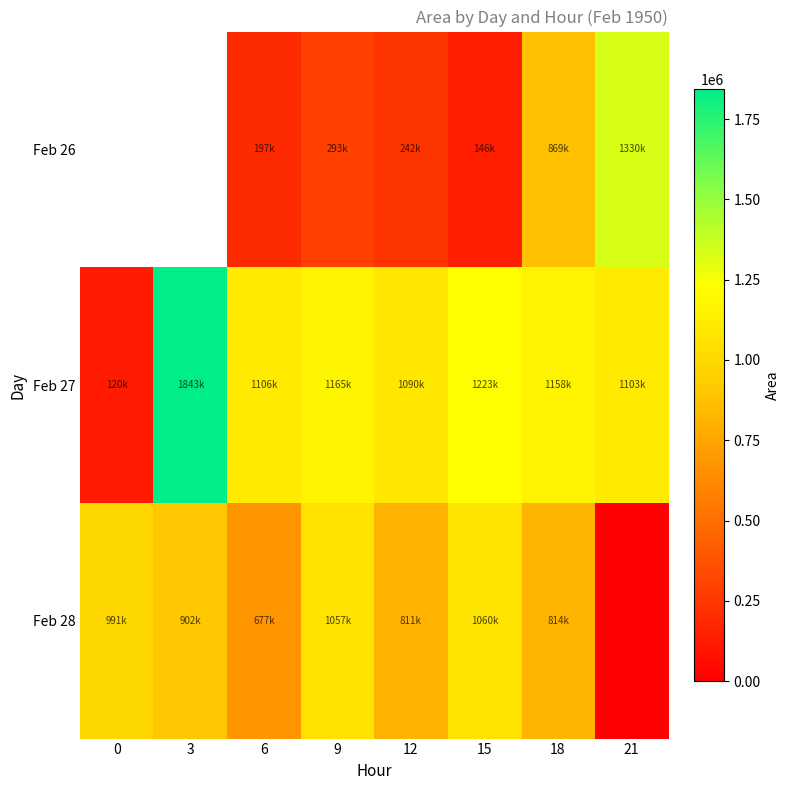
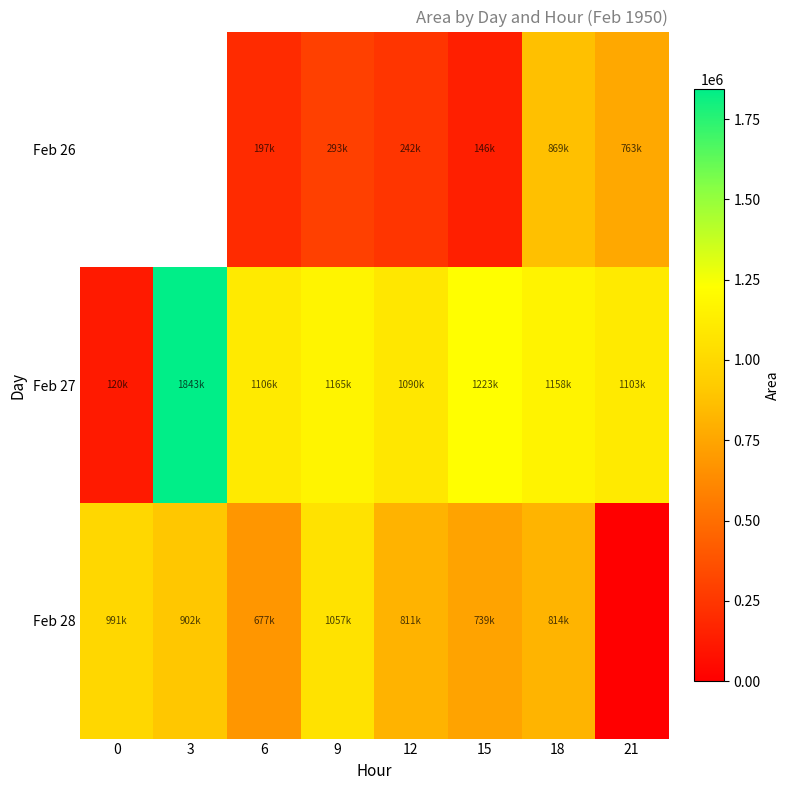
  {
    "Feb 26": {
      "6": "197k",
      "9": "293k",
      "12": "242k",
      "15": "146k",
      "18": "869k",
-     "21": "1330k"
+     "21": "763k"
    },
    "Feb 27": {
      "0": "120k",
      "3": "1843k",
      "6": "1106k",
      "9": "1165k",
      "12": "1090k",
      "15": "1223k",
      "18": "1158k",
      "21": "1103k"
    },
    "Feb 28": {
      "0": "991k",
      "3": "902k",
      "6": "677k",
      "9": "1057k",
      "12": "811k",
-     "15": "1060k",
+     "15": "739k",
      "18": "814k"
    }
  }
